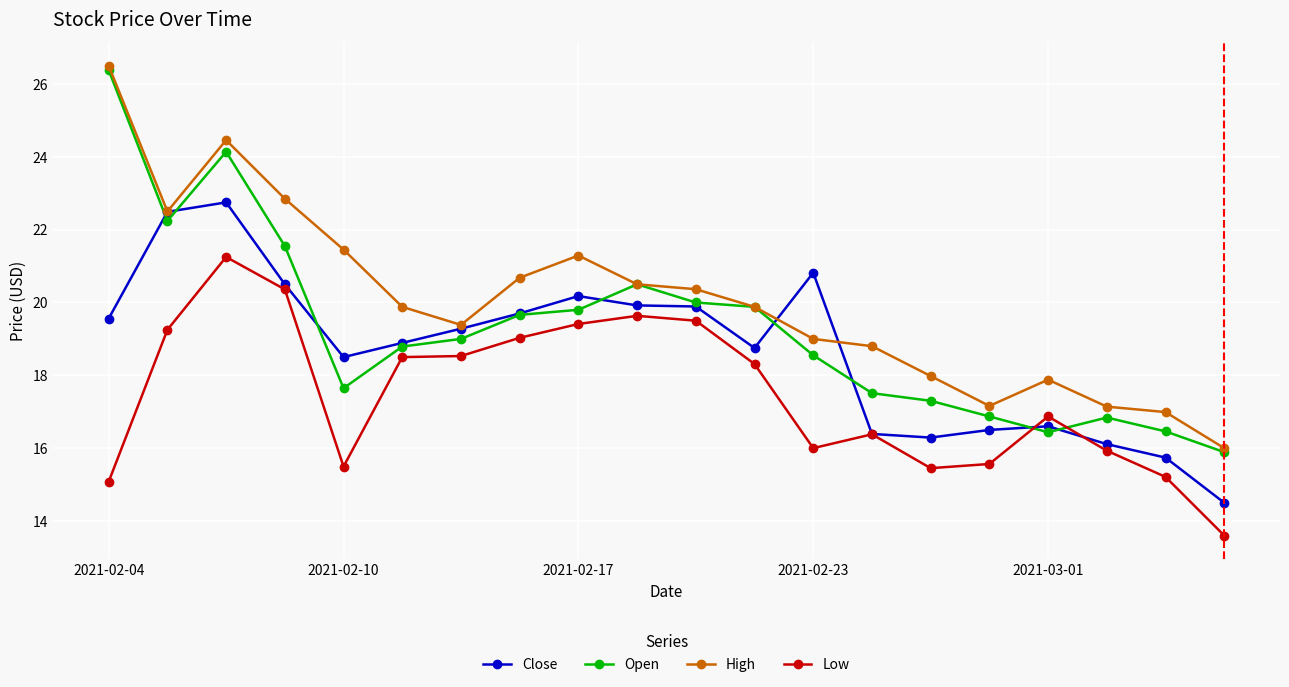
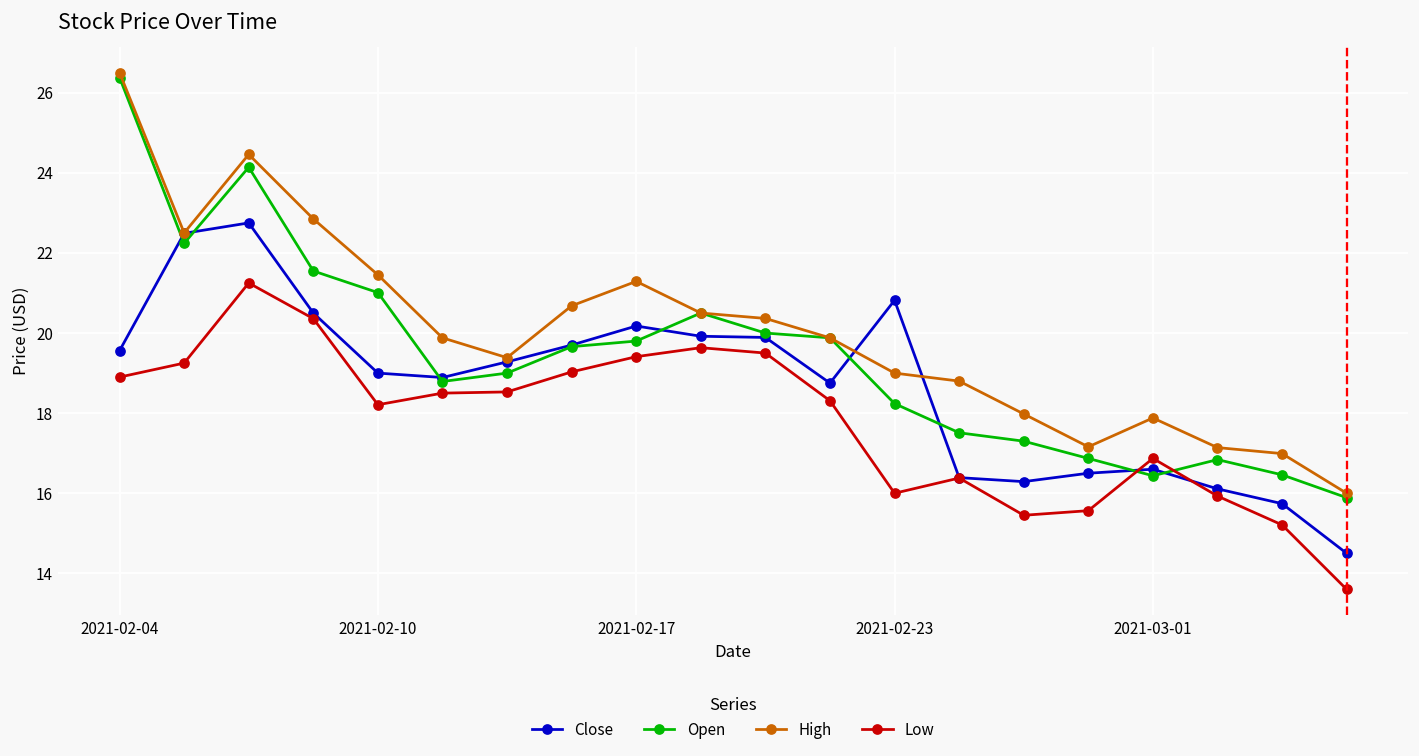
  {
    "Close": {
      "2021-02-04": 19.6,
-     "2021-02-10": 18.5,
+     "2021-02-10": 19.0,
      "2021-02-17": 20.2,
      "2021-02-23": 20.8,
      "2021-03-01": 16.6
    },
    "Open": {
      "2021-02-04": 26.4,
-     "2021-02-10": 17.6,
+     "2021-02-10": 21.0,
      "2021-02-17": 19.8,
-     "2021-02-23": 18.5,
+     "2021-02-23": 18.2,
      "2021-03-01": 16.4
    },
    "High": {
      "2021-02-04": 26.5,
      "2021-02-10": 21.5,
      "2021-02-17": 21.3,
      "2021-02-23": 19.0,
      "2021-03-01": 17.9
    },
    "Low": {
-     "2021-02-04": 15.1,
-     "2021-02-10": 15.5,
+     "2021-02-04": 18.9,
+     "2021-02-10": 18.2,
      "2021-02-17": 19.4,
      "2021-02-23": 16.0,
      "2021-03-01": 16.9
    }
  }
